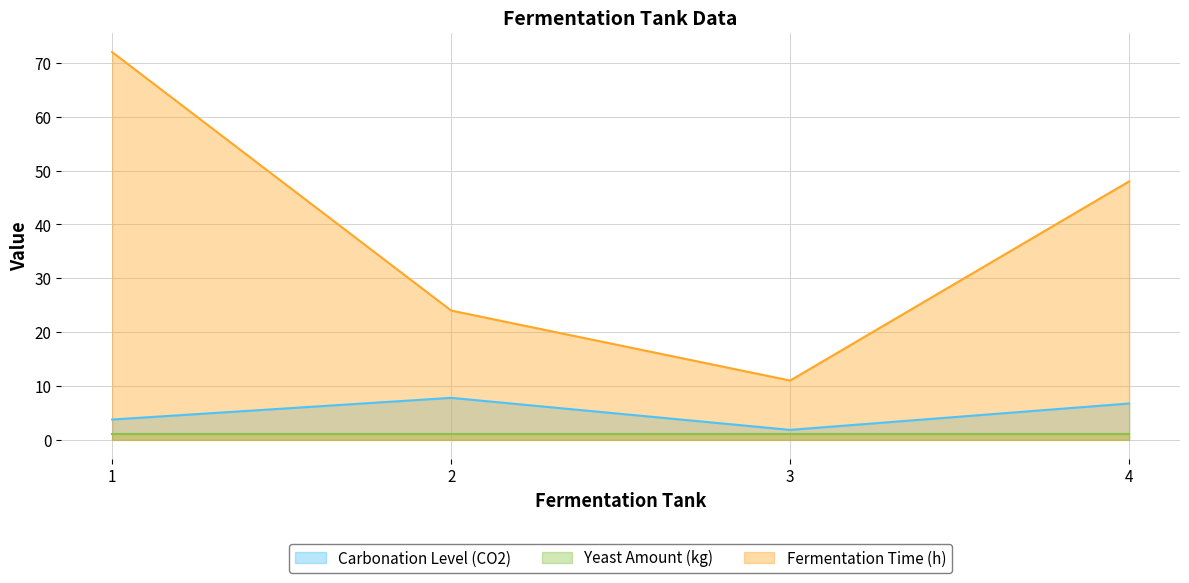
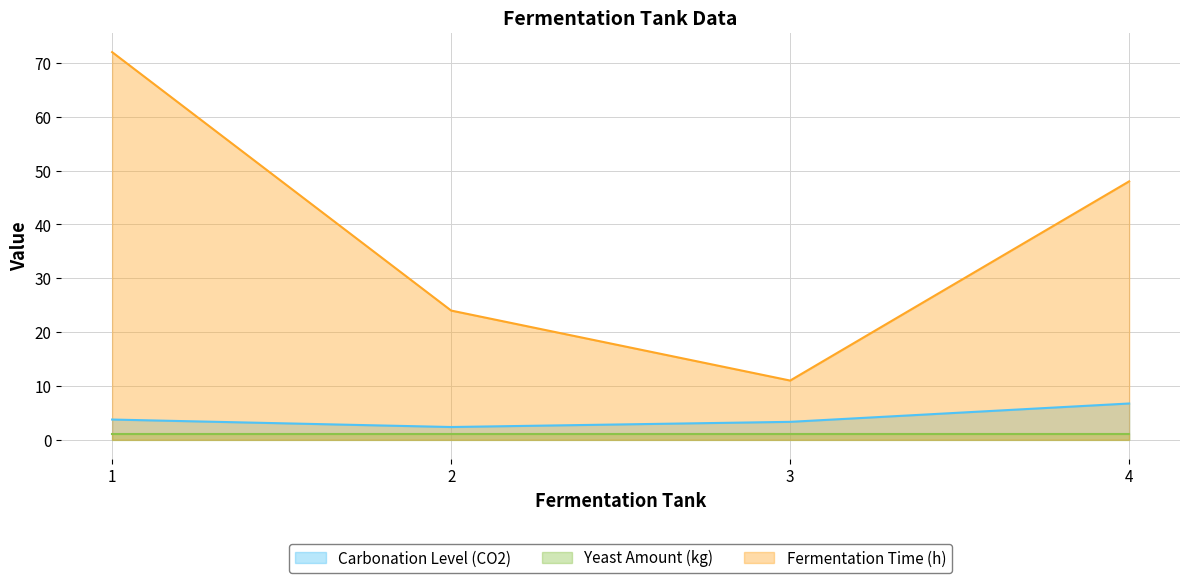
  {
    "Carbonation Level (CO2)": {
      "1": 4,
-     "2": 8,
-     "3": 2,
+     "2": 2,
+     "3": 3,
      "4": 7
    },
    "Yeast Amount (kg)": {
      "1": 1,
      "2": 1,
      "3": 1,
      "4": 1
    },
    "Fermentation Time (h)": {
      "1": 72,
      "2": 24,
      "3": 11,
      "4": 48
    }
  }
